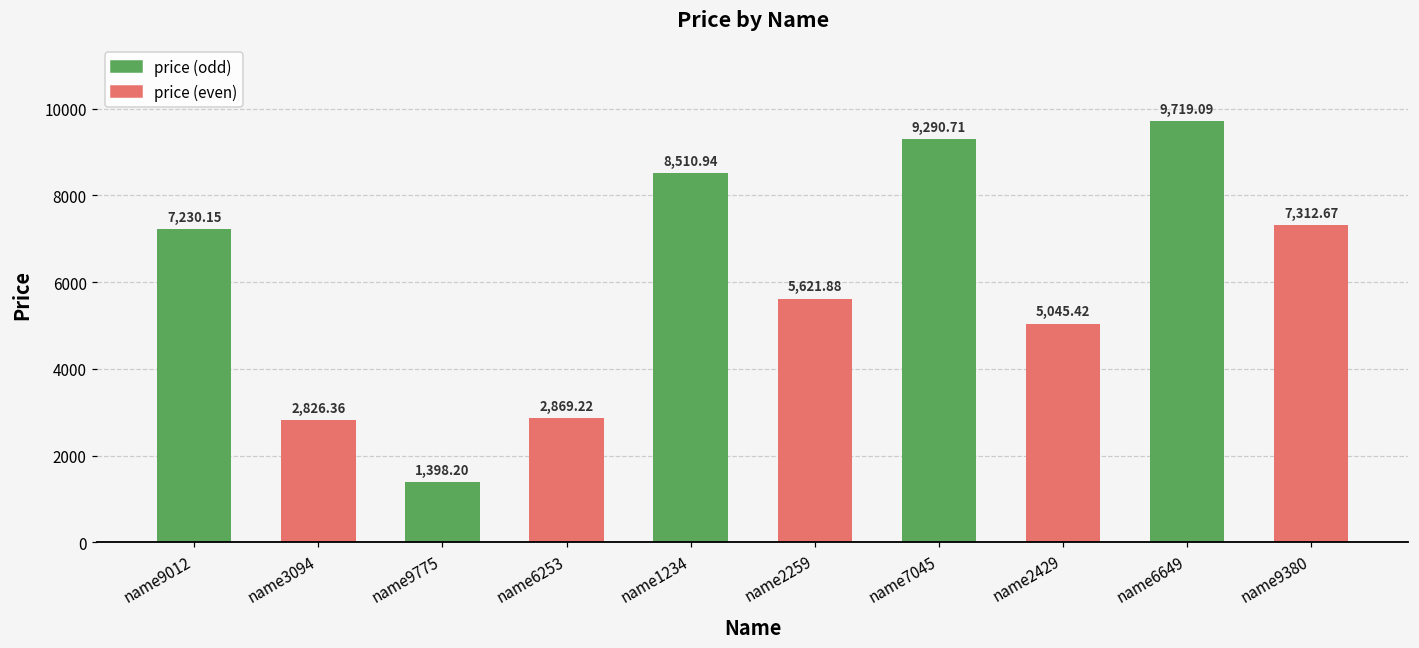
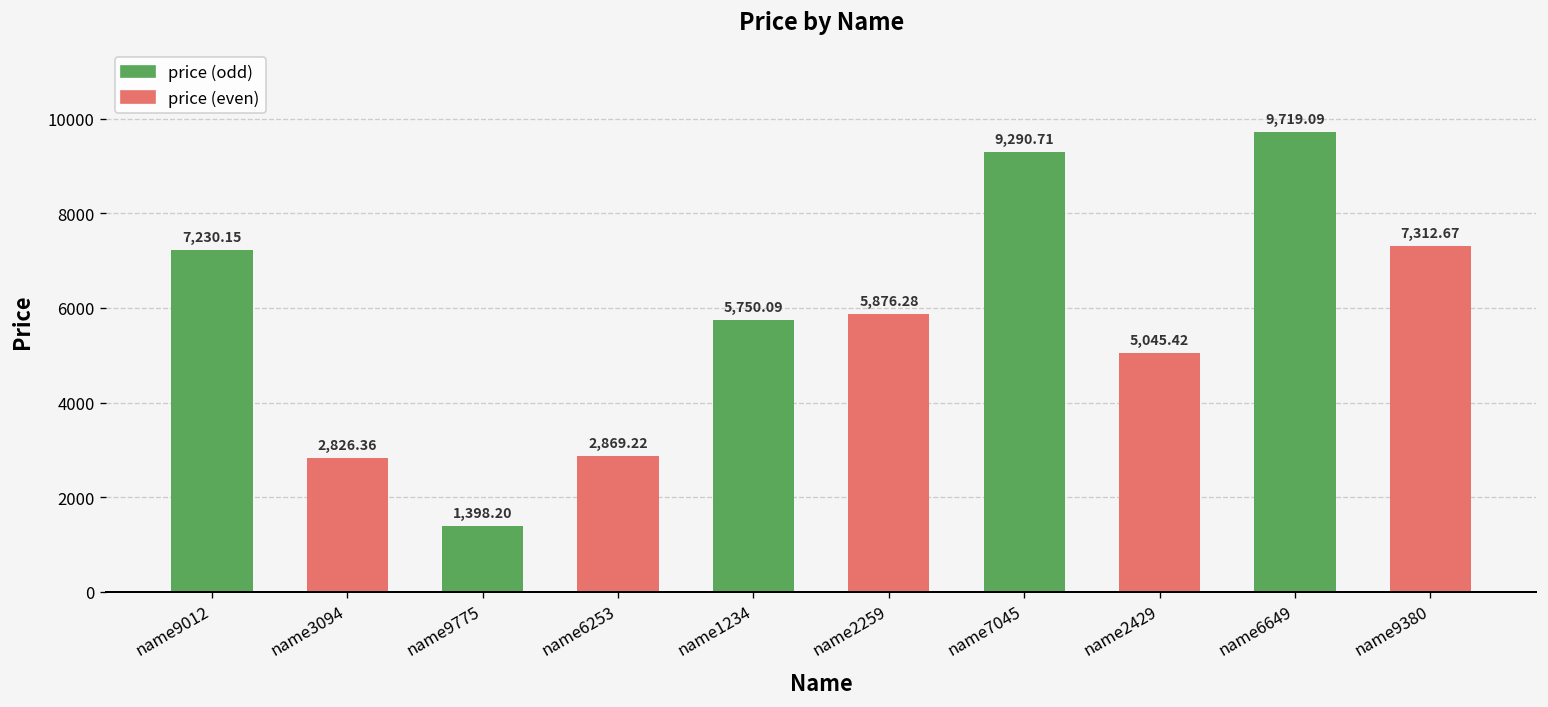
  {
    "name9012": "7,230.15",
    "name3094": "2,826.36",
    "name9775": "1,398.20",
    "name6253": "2,869.22",
-   "name1234": "8,510.94",
-   "name2259": "5,621.88",
+   "name1234": "5,750.09",
+   "name2259": "5,876.28",
    "name7045": "9,290.71",
    "name2429": "5,045.42",
    "name6649": "9,719.09",
    "name9380": "7,312.67"
  }
